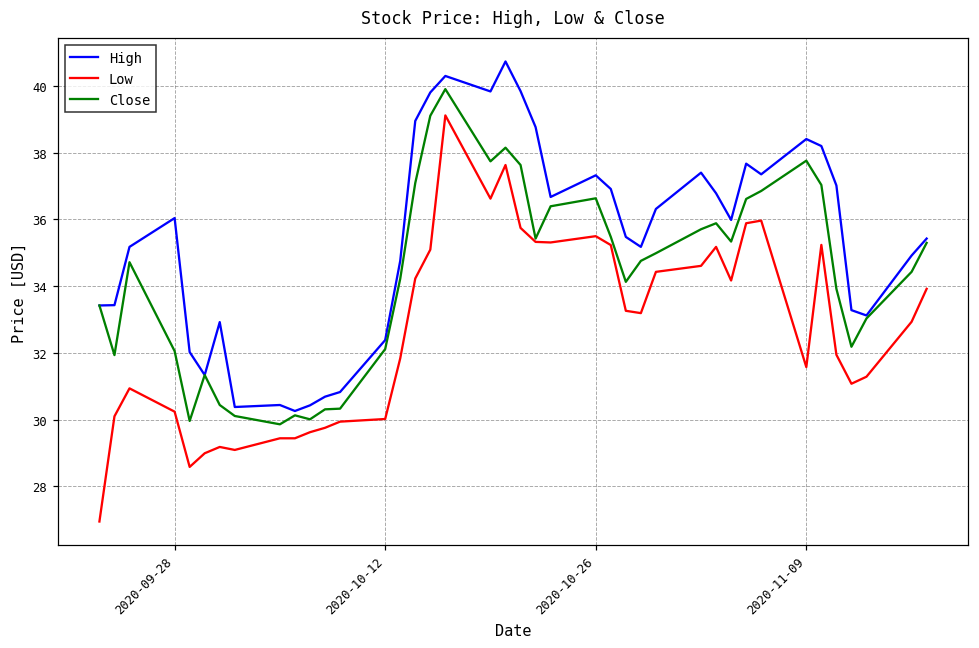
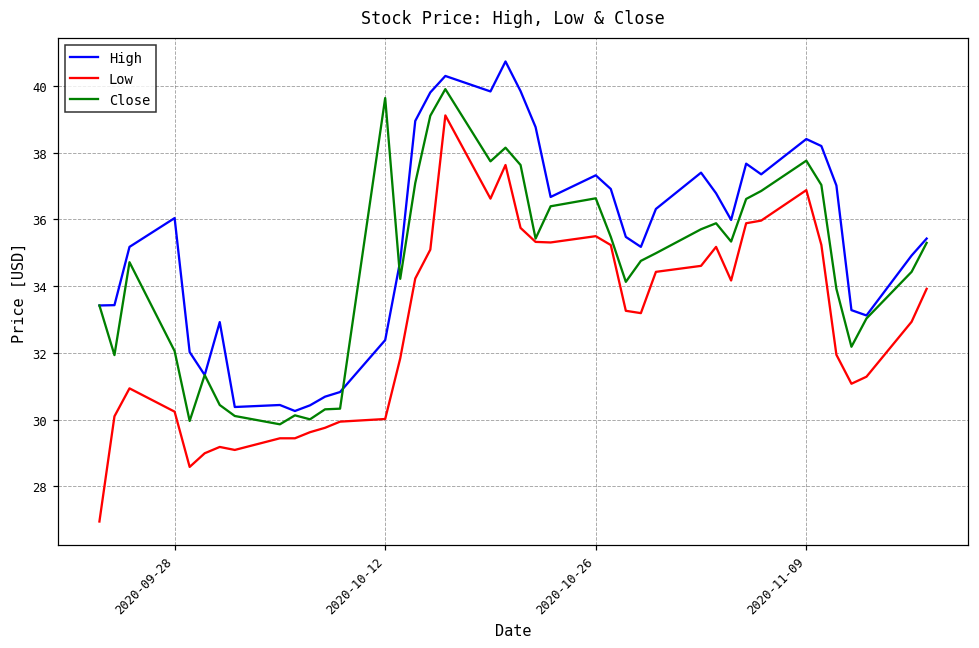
  {
    "High": {
      "2020-09-28": 36.0,
      "2020-10-12": 32.4,
      "2020-10-26": 37.3,
      "2020-11-09": 38.4
    },
    "Low": {
      "2020-09-28": 30.2,
      "2020-10-12": 30.0,
      "2020-10-26": 35.5,
-     "2020-11-09": 31.6
+     "2020-11-09": 36.9
    },
    "Close": {
      "2020-09-28": 32.1,
-     "2020-10-12": 32.1,
+     "2020-10-12": 39.6,
      "2020-10-26": 36.6,
      "2020-11-09": 37.8
    }
  }
